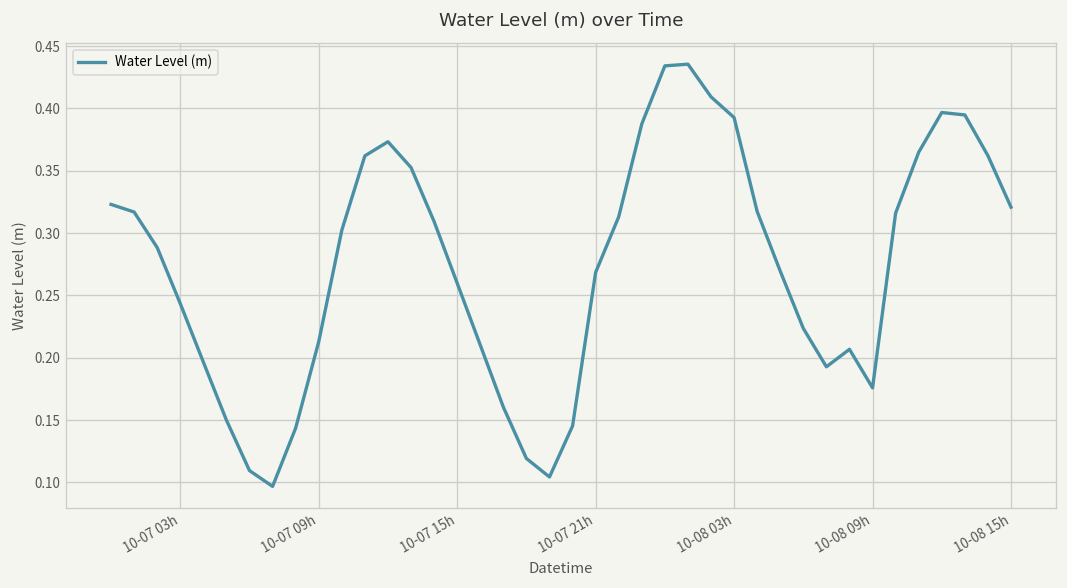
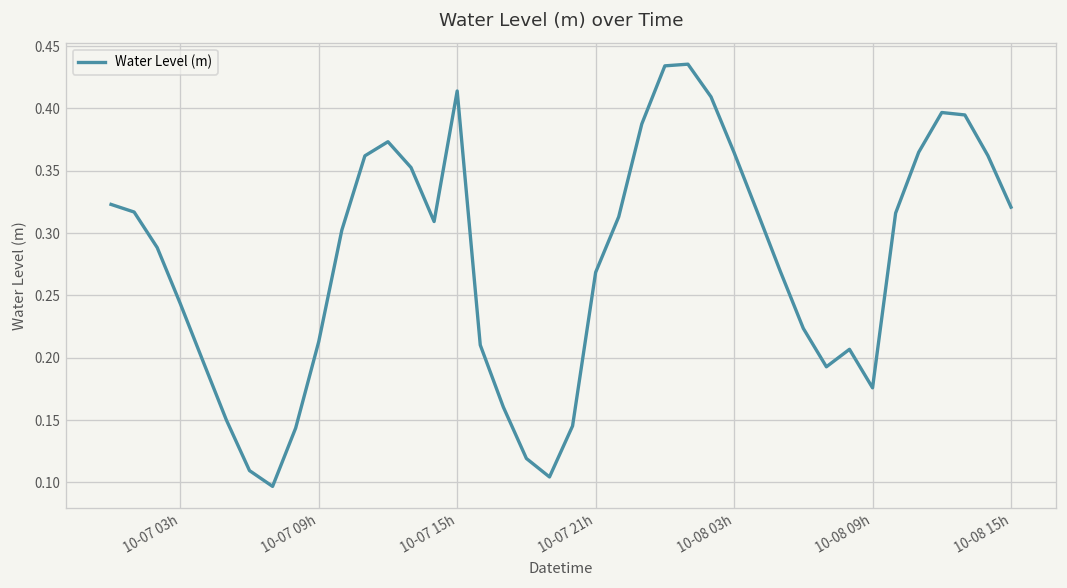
  {
    "10-07 03h": 0.243,
    "10-07 09h": 0.213,
-   "10-07 15h": 0.260,
+   "10-07 15h": 0.414,
    "10-07 21h": 0.268,
-   "10-08 03h": 0.393,
+   "10-08 03h": 0.365,
    "10-08 09h": 0.176,
    "10-08 15h": 0.321
  }
